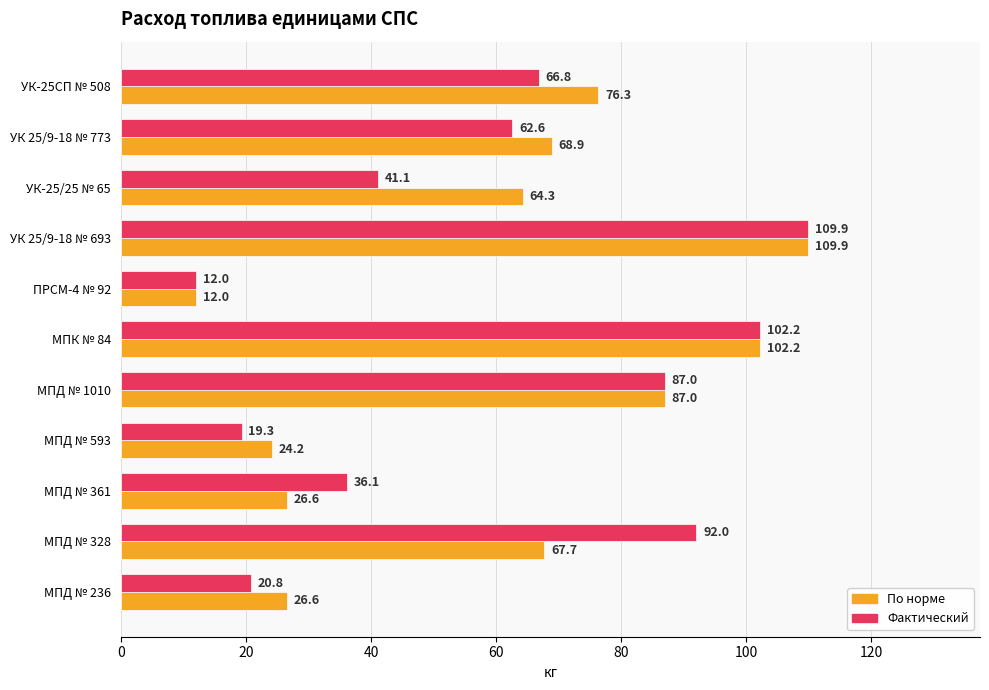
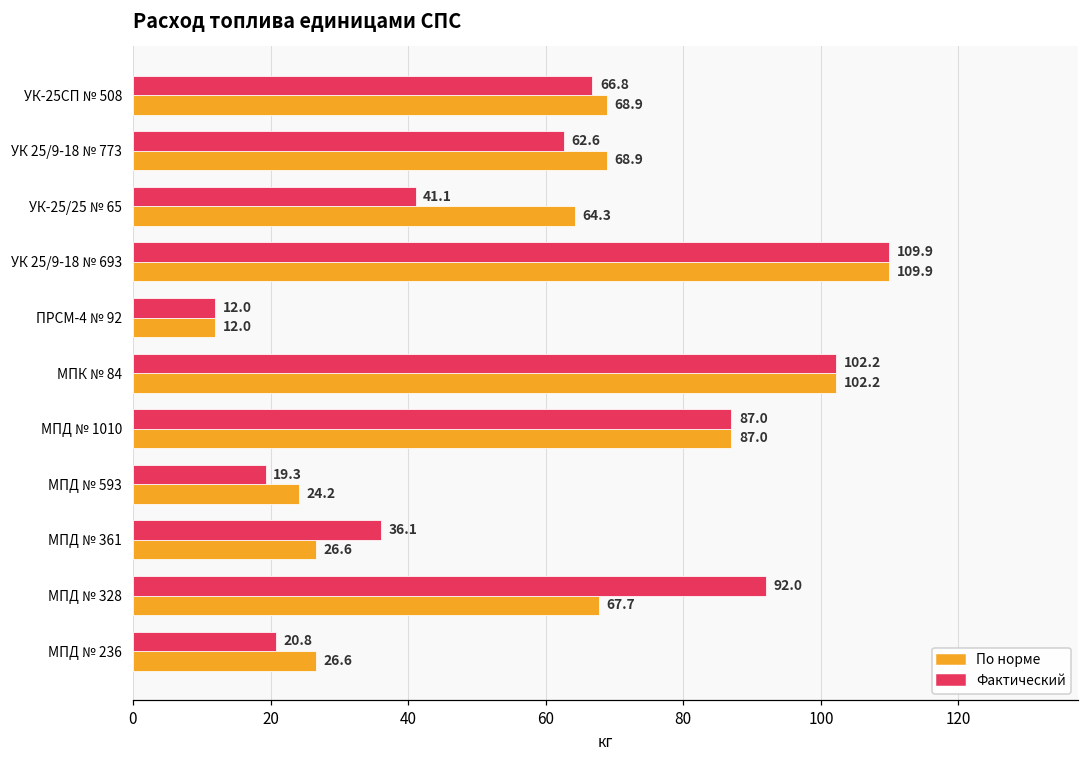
  {
    "По норме": {
-     "УК-25СП № 508": 76.3,
+     "УК-25СП № 508": 68.9,
      "УК 25/9-18 № 773": 68.9,
      "УК-25/25 № 65": 64.3,
      "УК 25/9-18 № 693": 109.9,
      "ПРСМ-4 № 92": 12.0,
      "МПК № 84": 102.2,
      "МПД № 1010": 87.0,
      "МПД № 593": 24.2,
      "МПД № 361": 26.6,
      "МПД № 328": 67.7,
      "МПД № 236": 26.6
    },
    "Фактический": {
      "УК-25СП № 508": 66.8,
      "УК 25/9-18 № 773": 62.6,
      "УК-25/25 № 65": 41.1,
      "УК 25/9-18 № 693": 109.9,
      "ПРСМ-4 № 92": 12.0,
      "МПК № 84": 102.2,
      "МПД № 1010": 87.0,
      "МПД № 593": 19.3,
      "МПД № 361": 36.1,
      "МПД № 328": 92.0,
      "МПД № 236": 20.8
    }
  }
